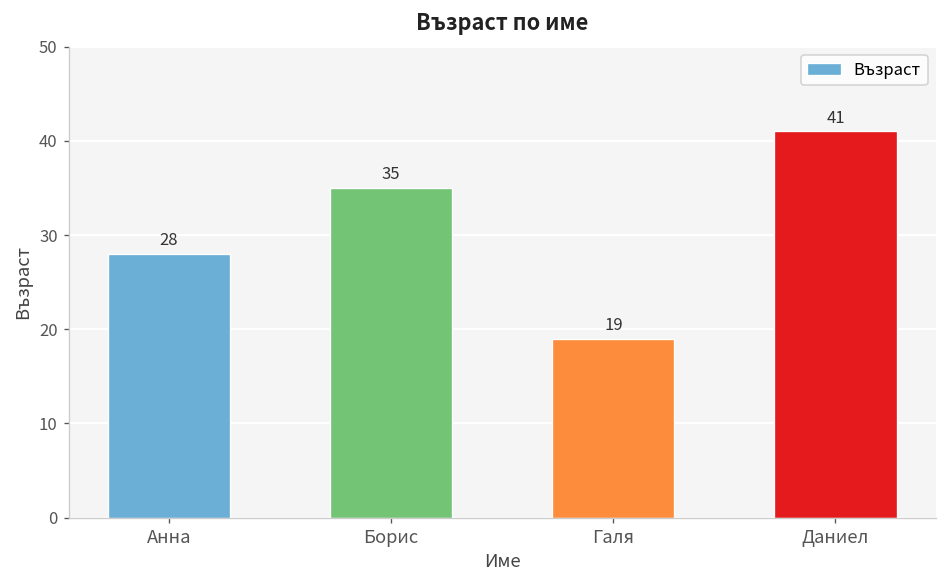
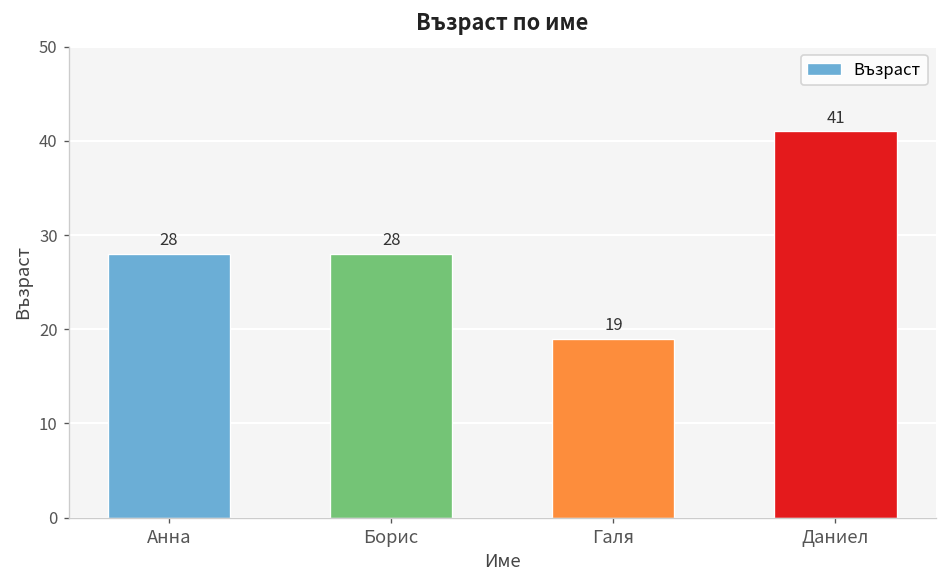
  {
    "Анна": 28,
-   "Борис": 35,
+   "Борис": 28,
    "Галя": 19,
    "Даниел": 41
  }
